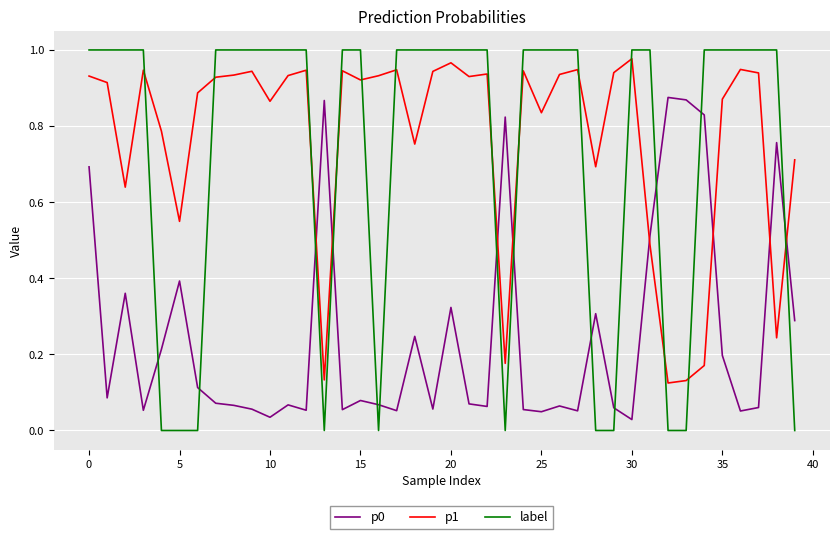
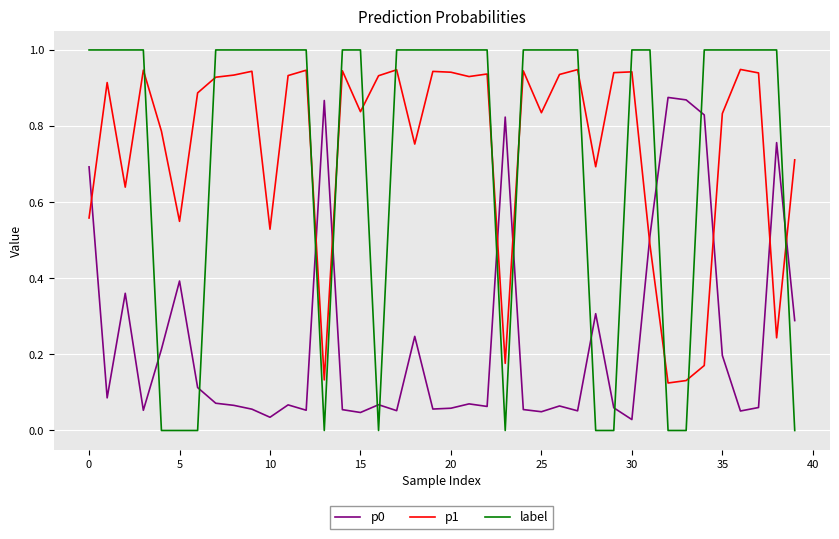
  {
    "p0": {
      "0": 0.69,
      "5": 0.39,
      "10": 0.03,
-     "15": 0.08,
-     "20": 0.32,
+     "15": 0.05,
+     "20": 0.06,
      "25": 0.05,
      "30": 0.03,
      "35": 0.20
    },
    "p1": {
-     "0": 0.93,
+     "0": 0.56,
      "5": 0.55,
-     "10": 0.87,
-     "15": 0.92,
-     "20": 0.97,
+     "10": 0.53,
+     "15": 0.84,
+     "20": 0.94,
      "25": 0.84,
-     "30": 0.98,
-     "35": 0.87
+     "30": 0.94,
+     "35": 0.83
    },
    "label": {
      "0": 1.00,
      "5": 0.00,
      "10": 1.00,
      "15": 1.00,
      "20": 1.00,
      "25": 1.00,
      "30": 1.00,
      "35": 1.00
    }
  }
